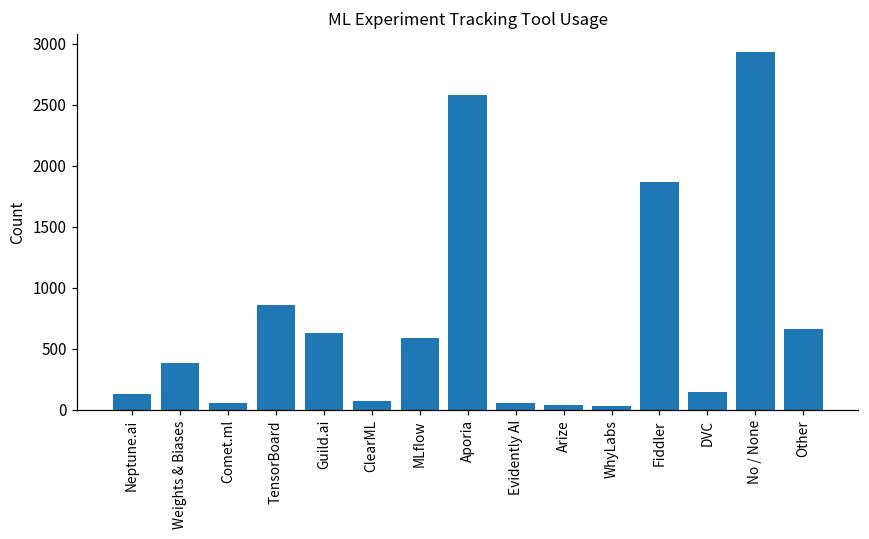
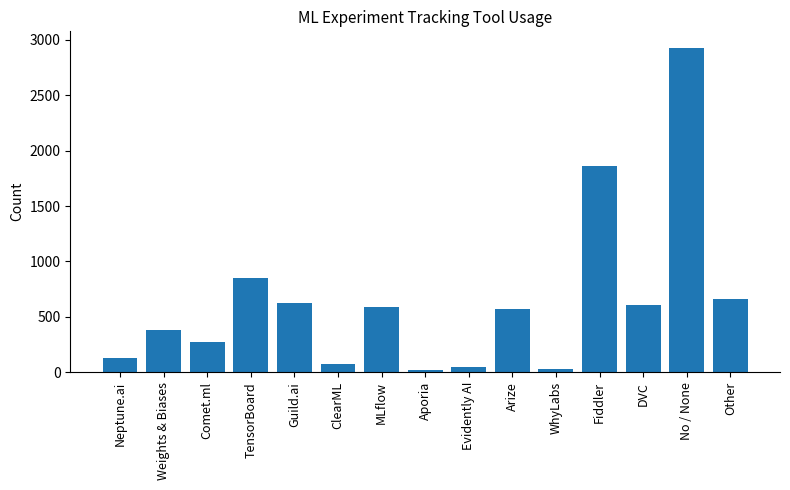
  {
    "Neptune.ai": 130,
    "Weights & Biases": 380,
-   "Comet.ml": 60,
+   "Comet.ml": 270,
    "TensorBoard": 860,
    "Guild.ai": 630,
    "ClearML": 70,
    "MLflow": 590,
-   "Aporia": 2580,
+   "Aporia": 20,
    "Evidently AI": 50,
-   "Arize": 40,
+   "Arize": 570,
    "WhyLabs": 30,
    "Fiddler": 1870,
-   "DVC": 140,
+   "DVC": 610,
    "No / None": 2930,
    "Other": 660
  }
